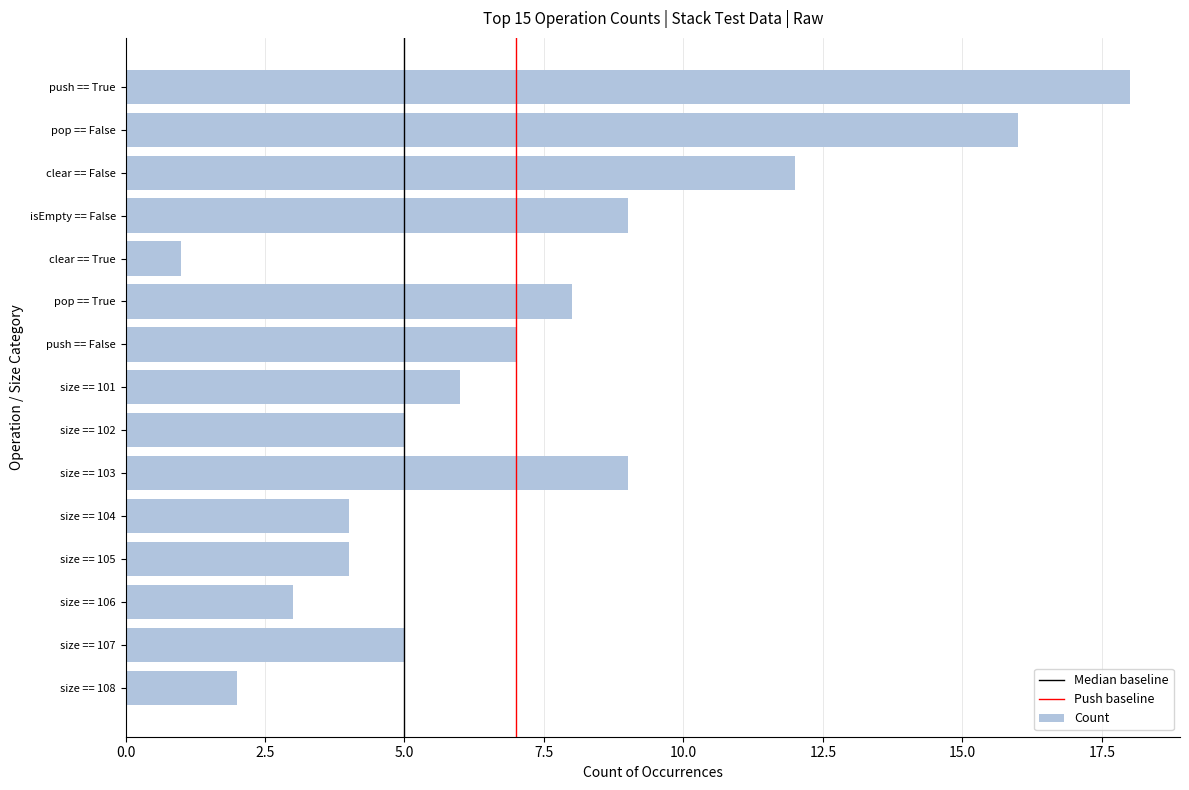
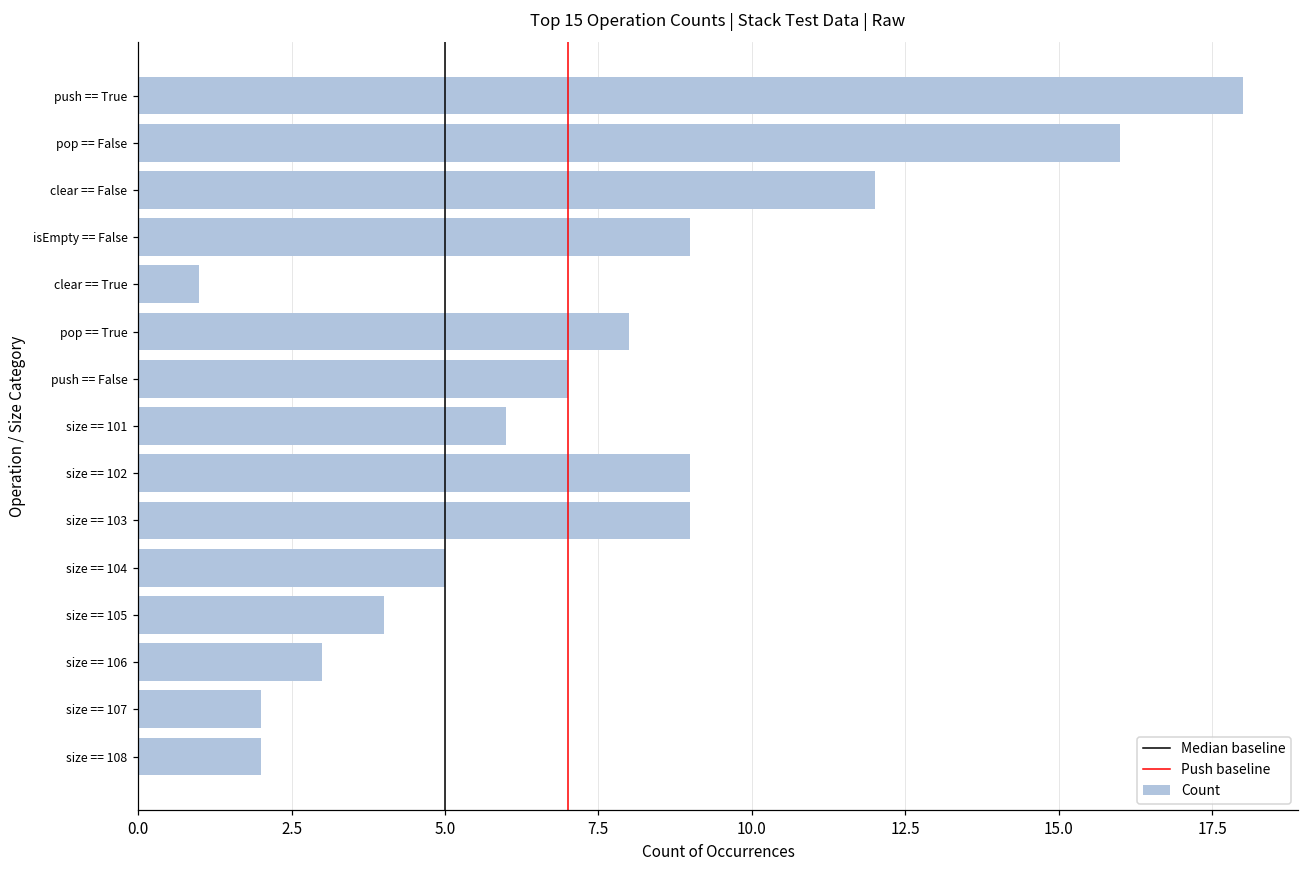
  {
    "push == True": 18,
    "pop == False": 16,
    "clear == False": 12,
    "isEmpty == False": 9,
    "clear == True": 1,
    "pop == True": 8,
    "push == False": 7,
    "size == 101": 6,
-   "size == 102": 5,
+   "size == 102": 9,
    "size == 103": 9,
-   "size == 104": 4,
+   "size == 104": 5,
    "size == 105": 4,
    "size == 106": 3,
-   "size == 107": 5,
+   "size == 107": 2,
    "size == 108": 2
  }
